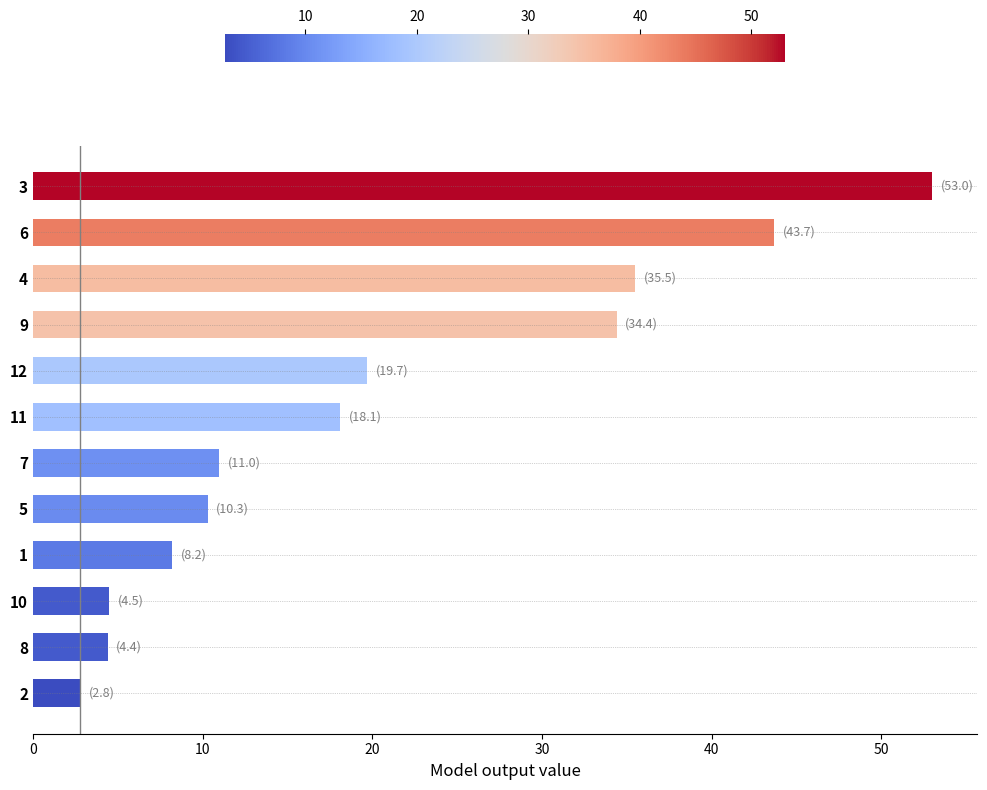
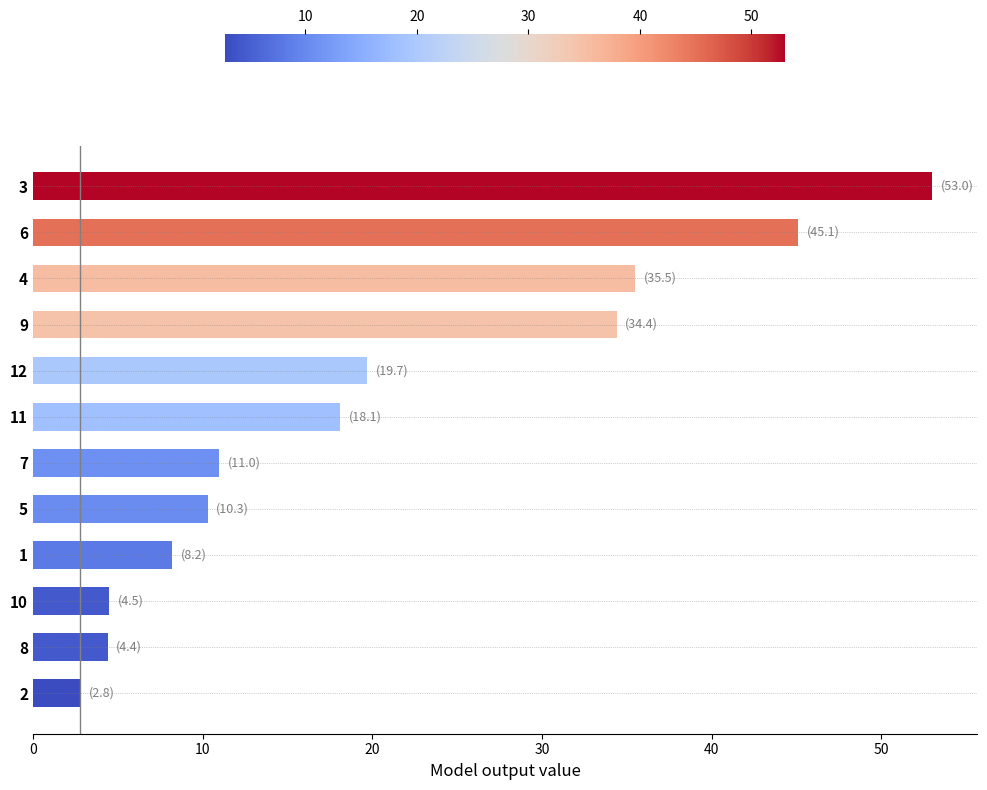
  {
    "3": "(53.0)",
-   "6": "(43.7)",
+   "6": "(45.1)",
    "4": "(35.5)",
    "9": "(34.4)",
    "12": "(19.7)",
    "11": "(18.1)",
    "7": "(11.0)",
    "5": "(10.3)",
    "1": "(8.2)",
    "10": "(4.5)",
    "8": "(4.4)",
    "2": "(2.8)"
  }
